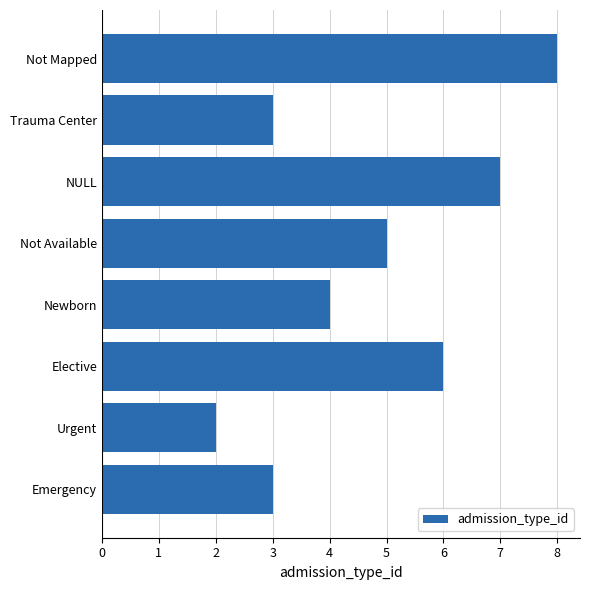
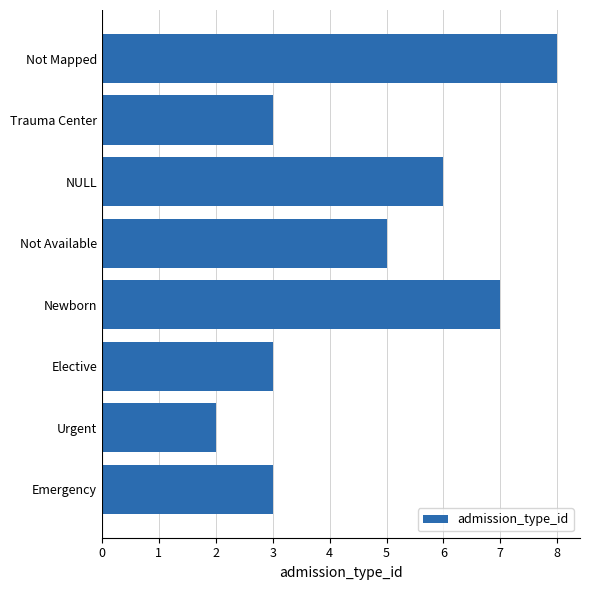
  {
    "Not Mapped": 8,
    "Trauma Center": 3,
-   "NULL": 7,
+   "NULL": 6,
    "Not Available": 5,
-   "Newborn": 4,
-   "Elective": 6,
+   "Newborn": 7,
+   "Elective": 3,
    "Urgent": 2,
    "Emergency": 3
  }
